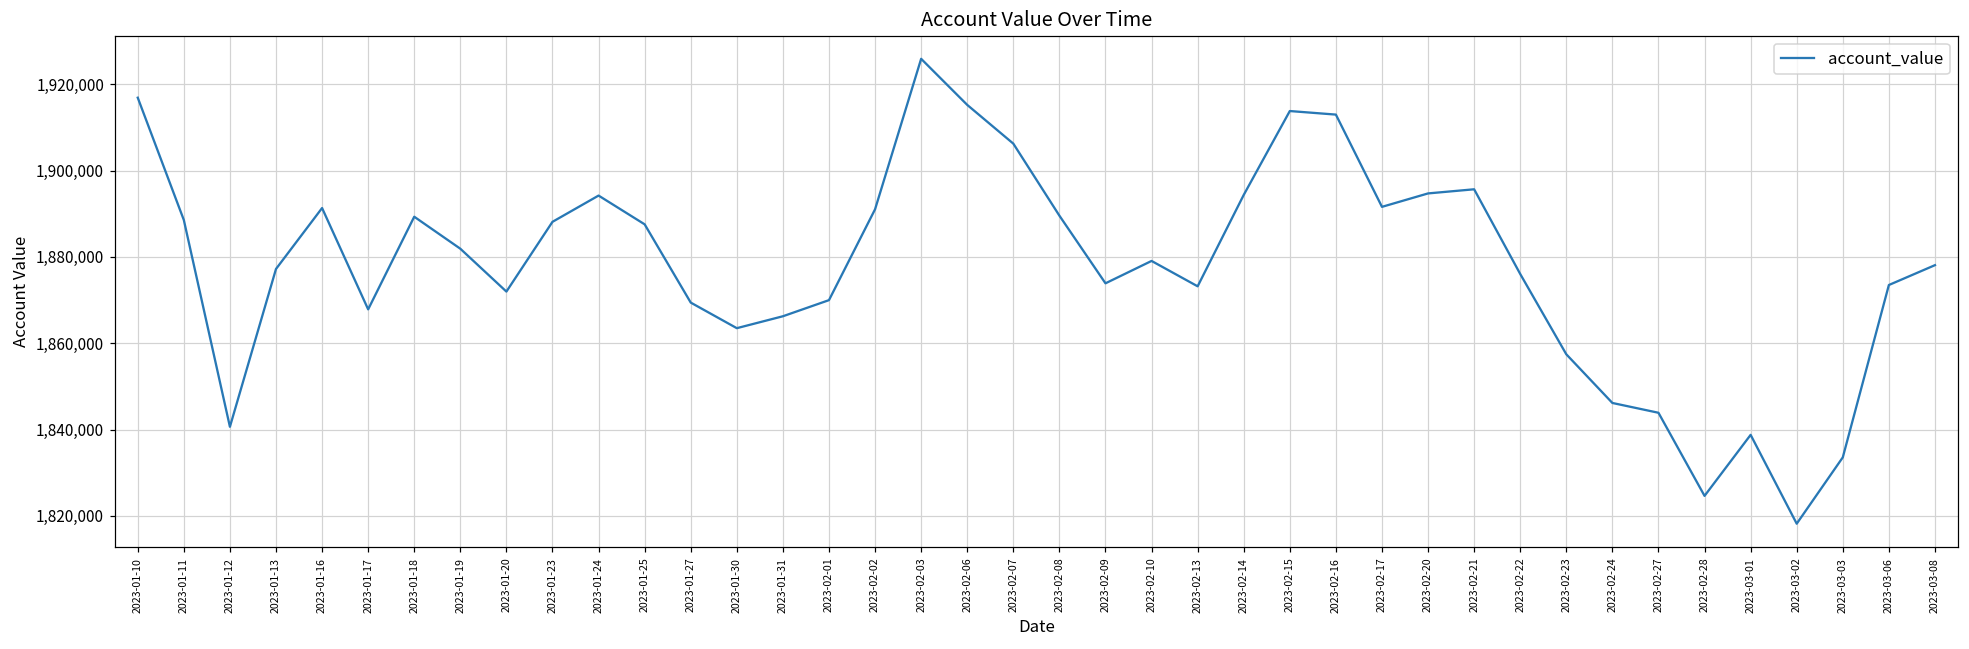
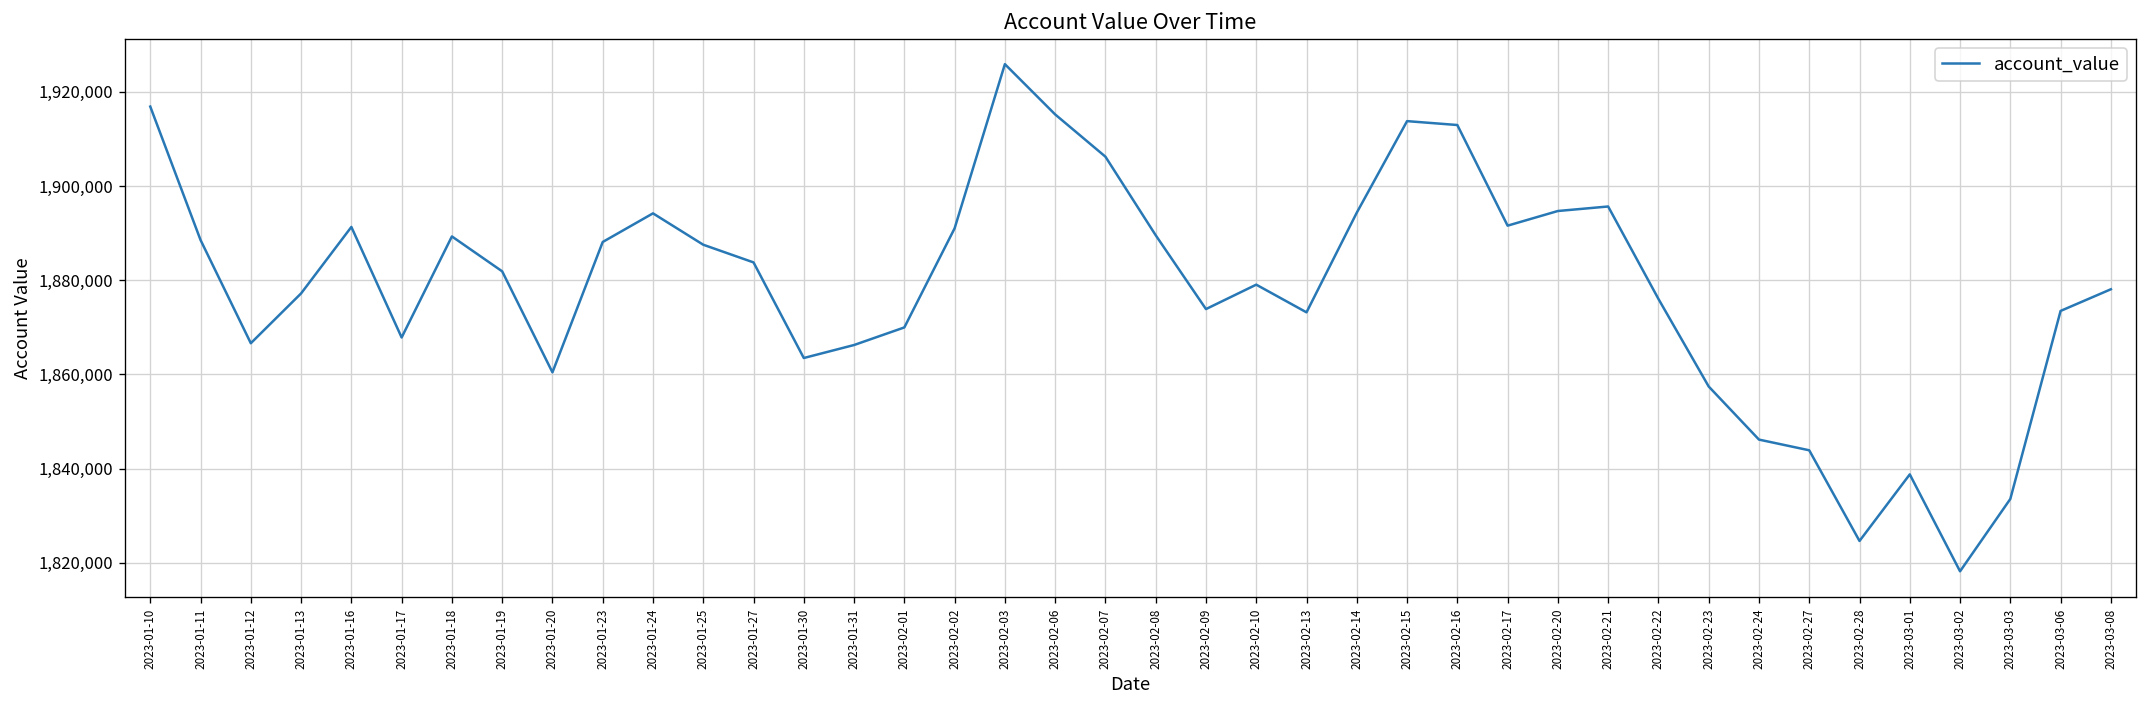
  {
    "2023-01-10": "1,917,000",
    "2023-01-11": "1,889,000",
-   "2023-01-12": "1,841,000",
+   "2023-01-12": "1,867,000",
    "2023-01-13": "1,877,000",
    "2023-01-16": "1,891,000",
    "2023-01-17": "1,868,000",
    "2023-01-18": "1,889,000",
    "2023-01-19": "1,882,000",
-   "2023-01-20": "1,872,000",
+   "2023-01-20": "1,860,000",
    "2023-01-23": "1,888,000",
    "2023-01-24": "1,894,000",
    "2023-01-25": "1,888,000",
-   "2023-01-27": "1,869,000",
+   "2023-01-27": "1,884,000",
    "2023-01-30": "1,863,000",
    "2023-01-31": "1,866,000",
    "2023-02-01": "1,870,000",
    "2023-02-02": "1,891,000",
    "2023-02-03": "1,926,000",
    "2023-02-06": "1,915,000",
    "2023-02-07": "1,906,000",
    "2023-02-08": "1,890,000",
    "2023-02-09": "1,874,000",
    "2023-02-10": "1,879,000",
    "2023-02-13": "1,873,000",
    "2023-02-14": "1,894,000",
    "2023-02-15": "1,914,000",
    "2023-02-16": "1,913,000",
    "2023-02-17": "1,892,000",
    "2023-02-20": "1,895,000",
    "2023-02-21": "1,896,000",
    "2023-02-22": "1,876,000",
    "2023-02-23": "1,857,000",
    "2023-02-24": "1,846,000",
    "2023-02-27": "1,844,000",
    "2023-02-28": "1,825,000",
    "2023-03-01": "1,839,000",
    "2023-03-02": "1,818,000",
    "2023-03-03": "1,834,000",
    "2023-03-06": "1,873,000",
    "2023-03-08": "1,878,000"
  }
